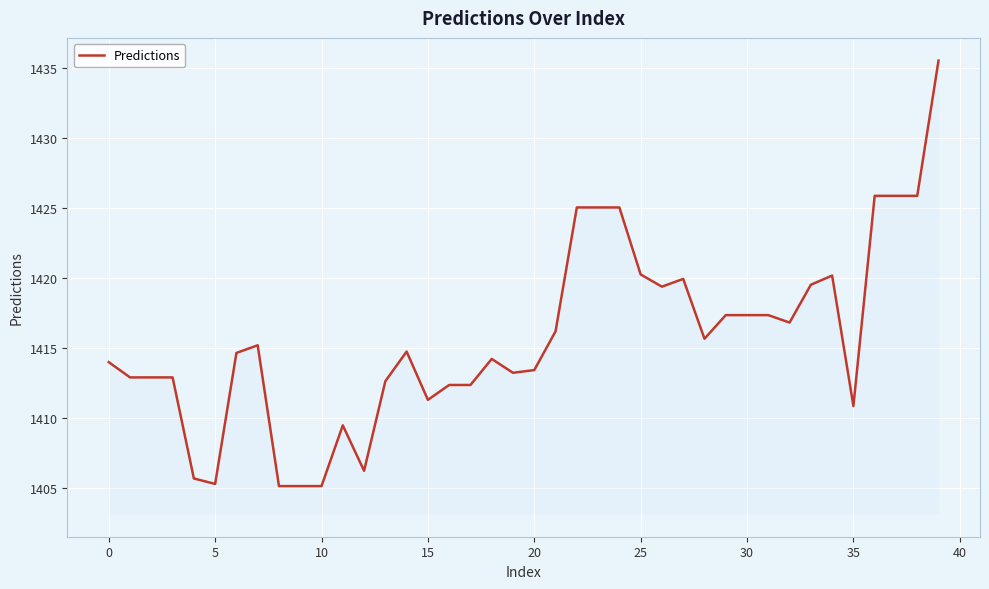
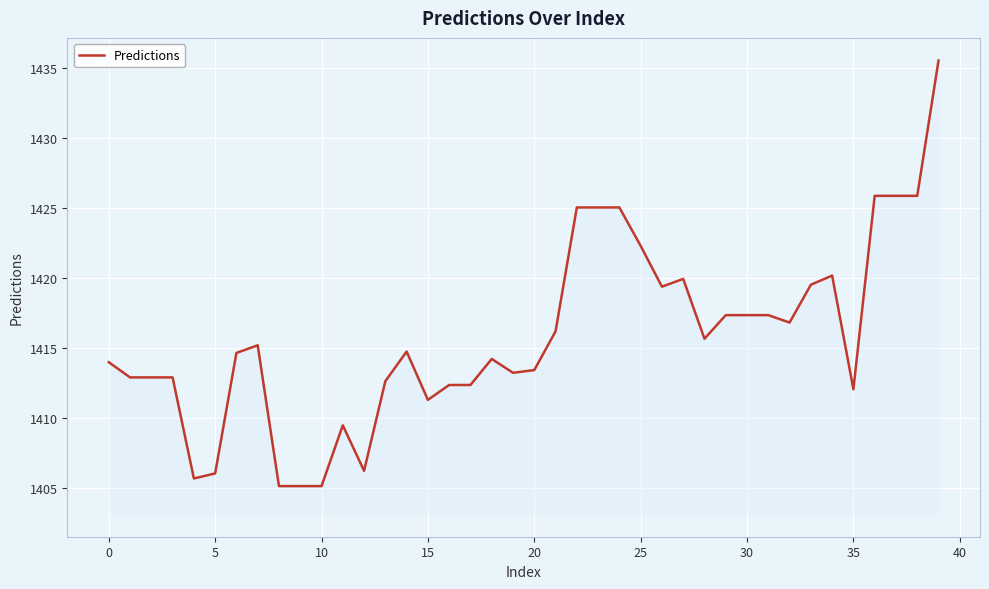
  {
    "0": 1414.0,
-   "5": 1405.3,
+   "5": 1406.0,
    "10": 1405.1,
    "15": 1411.3,
    "20": 1413.4,
-   "25": 1420.3,
+   "25": 1422.3,
    "30": 1417.3,
-   "35": 1410.8
+   "35": 1412.0
  }
